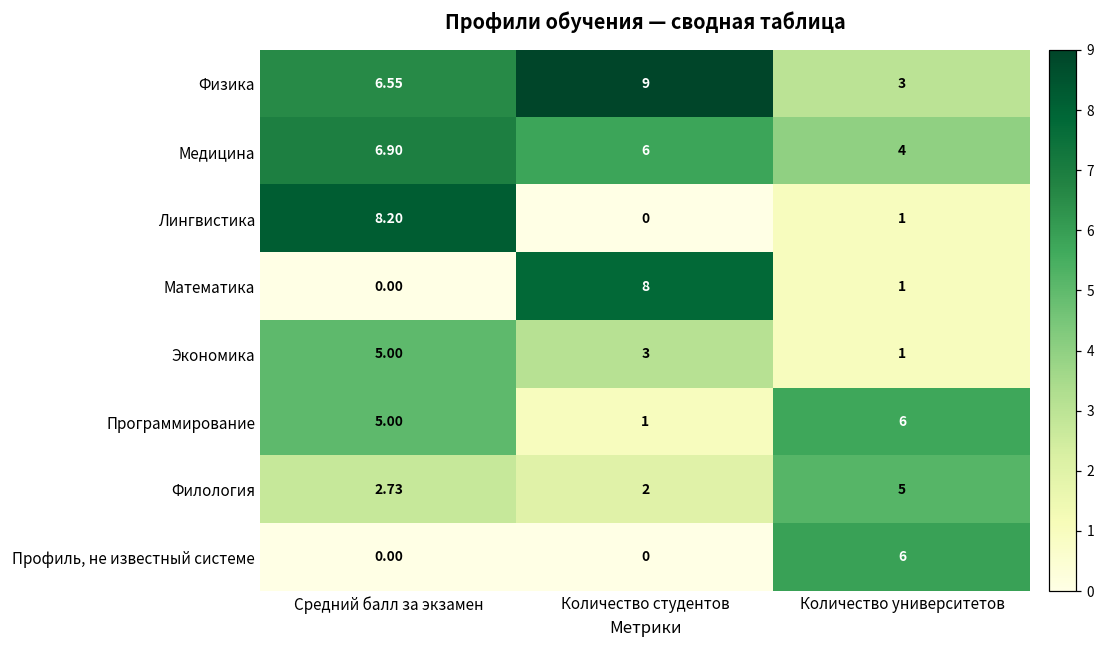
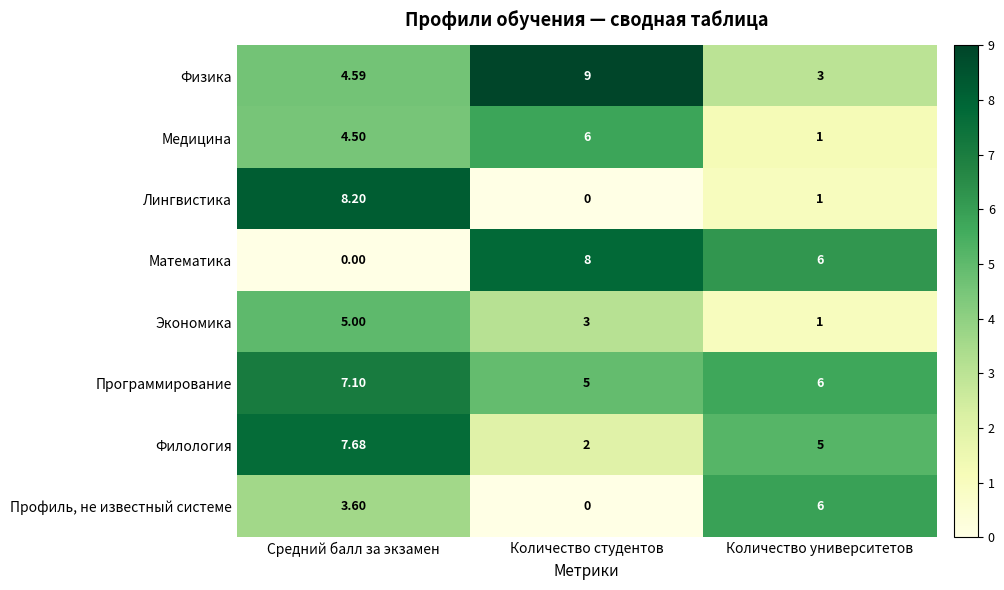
  {
    "Физика": {
-     "Средний балл за экзамен": 6.55,
+     "Средний балл за экзамен": 4.59,
      "Количество студентов": 9,
      "Количество университетов": 3
    },
    "Медицина": {
-     "Средний балл за экзамен": 6.90,
+     "Средний балл за экзамен": 4.50,
      "Количество студентов": 6,
-     "Количество университетов": 4
+     "Количество университетов": 1
    },
    "Лингвистика": {
      "Средний балл за экзамен": 8.20,
      "Количество студентов": 0,
      "Количество университетов": 1
    },
    "Математика": {
      "Средний балл за экзамен": 0.00,
      "Количество студентов": 8,
-     "Количество университетов": 1
+     "Количество университетов": 6
    },
    "Экономика": {
      "Средний балл за экзамен": 5.00,
      "Количество студентов": 3,
      "Количество университетов": 1
    },
    "Программирование": {
-     "Средний балл за экзамен": 5.00,
-     "Количество студентов": 1,
+     "Средний балл за экзамен": 7.10,
+     "Количество студентов": 5,
      "Количество университетов": 6
    },
    "Филология": {
-     "Средний балл за экзамен": 2.73,
+     "Средний балл за экзамен": 7.68,
      "Количество студентов": 2,
      "Количество университетов": 5
    },
    "Профиль, не известный системе": {
-     "Средний балл за экзамен": 0.00,
+     "Средний балл за экзамен": 3.60,
      "Количество студентов": 0,
      "Количество университетов": 6
    }
  }
